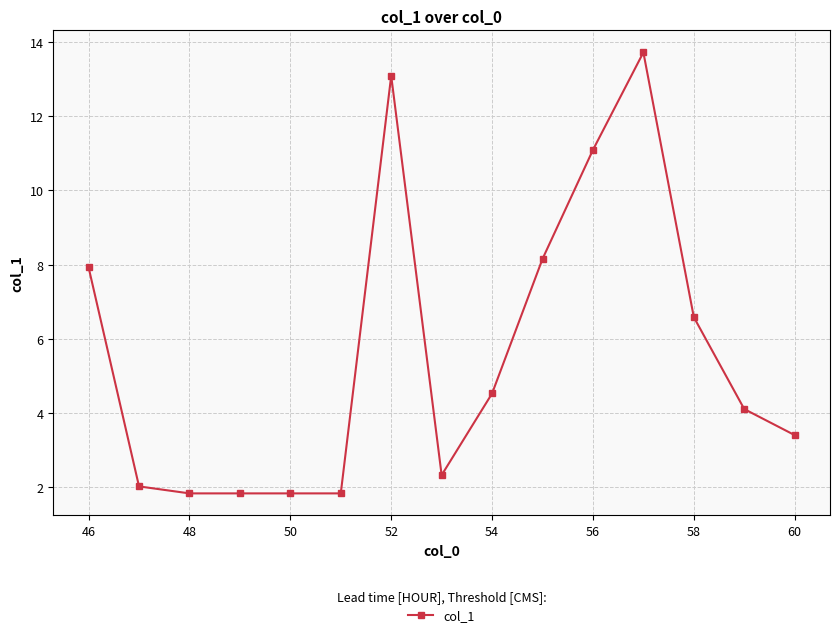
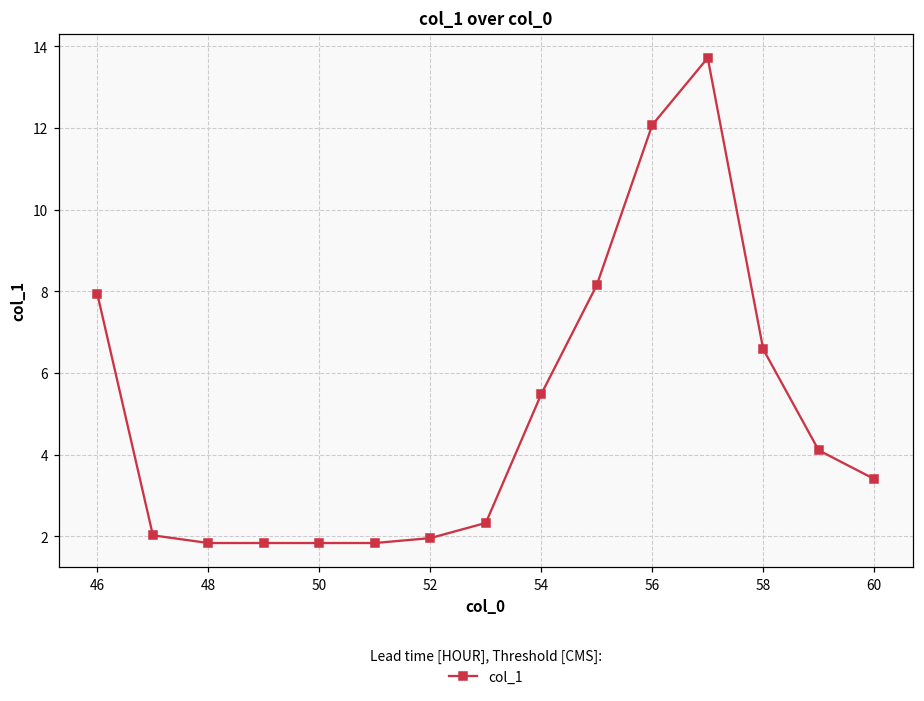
  {
    "46": 7.9,
    "48": 1.8,
    "50": 1.8,
-   "52": 13.1,
-   "54": 4.5,
-   "56": 11.1,
+   "52": 2.0,
+   "54": 5.5,
+   "56": 12.1,
    "58": 6.6,
    "60": 3.4
  }
